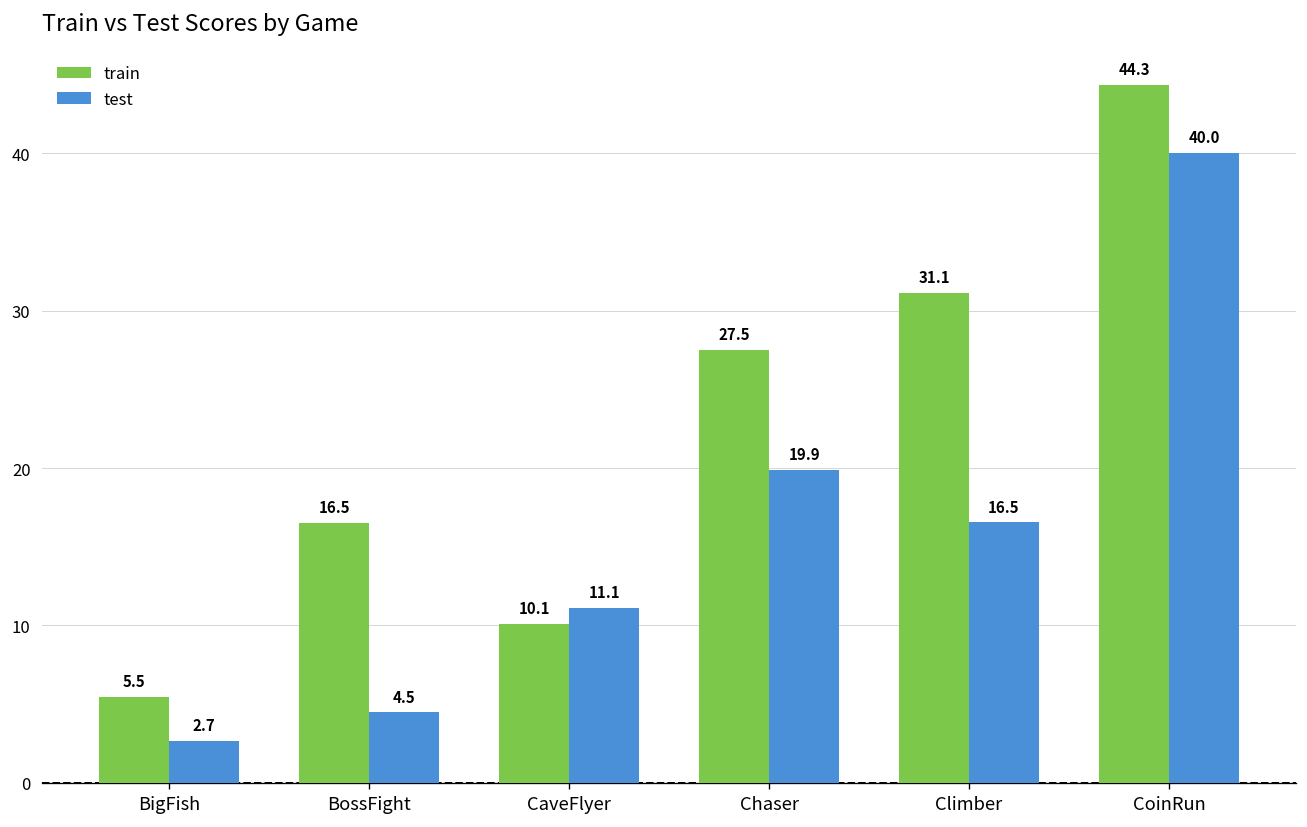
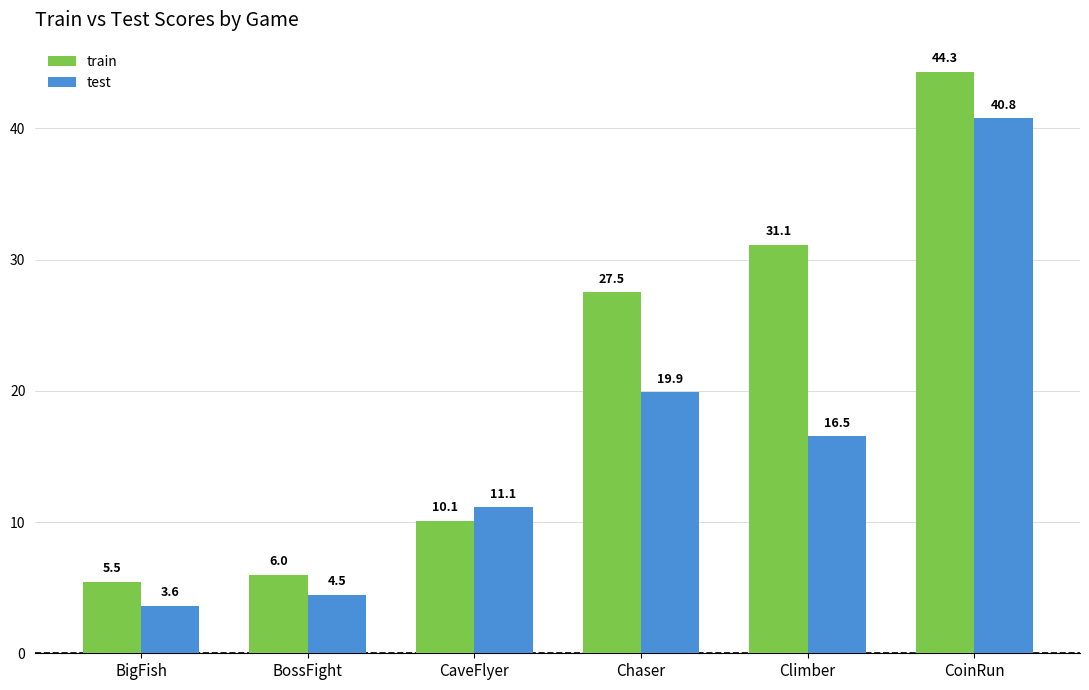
  {
    "train": {
      "BigFish": 5.5,
-     "BossFight": 16.5,
+     "BossFight": 6.0,
      "CaveFlyer": 10.1,
      "Chaser": 27.5,
      "Climber": 31.1,
      "CoinRun": 44.3
    },
    "test": {
-     "BigFish": 2.7,
+     "BigFish": 3.6,
      "BossFight": 4.5,
      "CaveFlyer": 11.1,
      "Chaser": 19.9,
      "Climber": 16.5,
-     "CoinRun": 40.0
+     "CoinRun": 40.8
    }
  }
